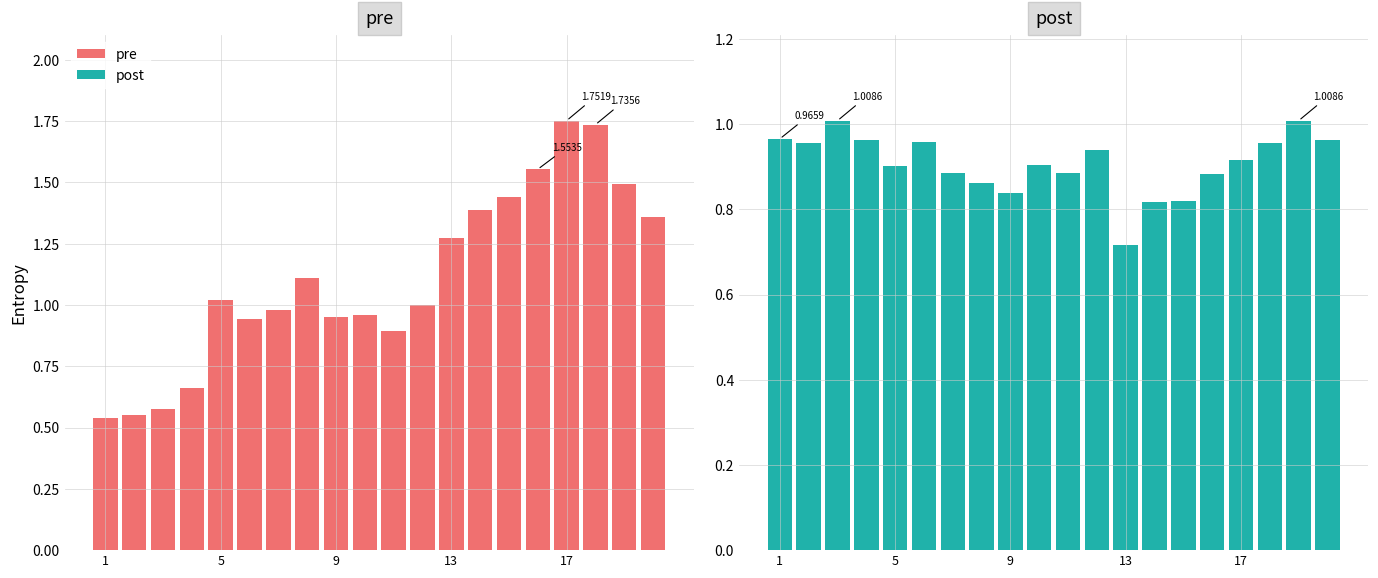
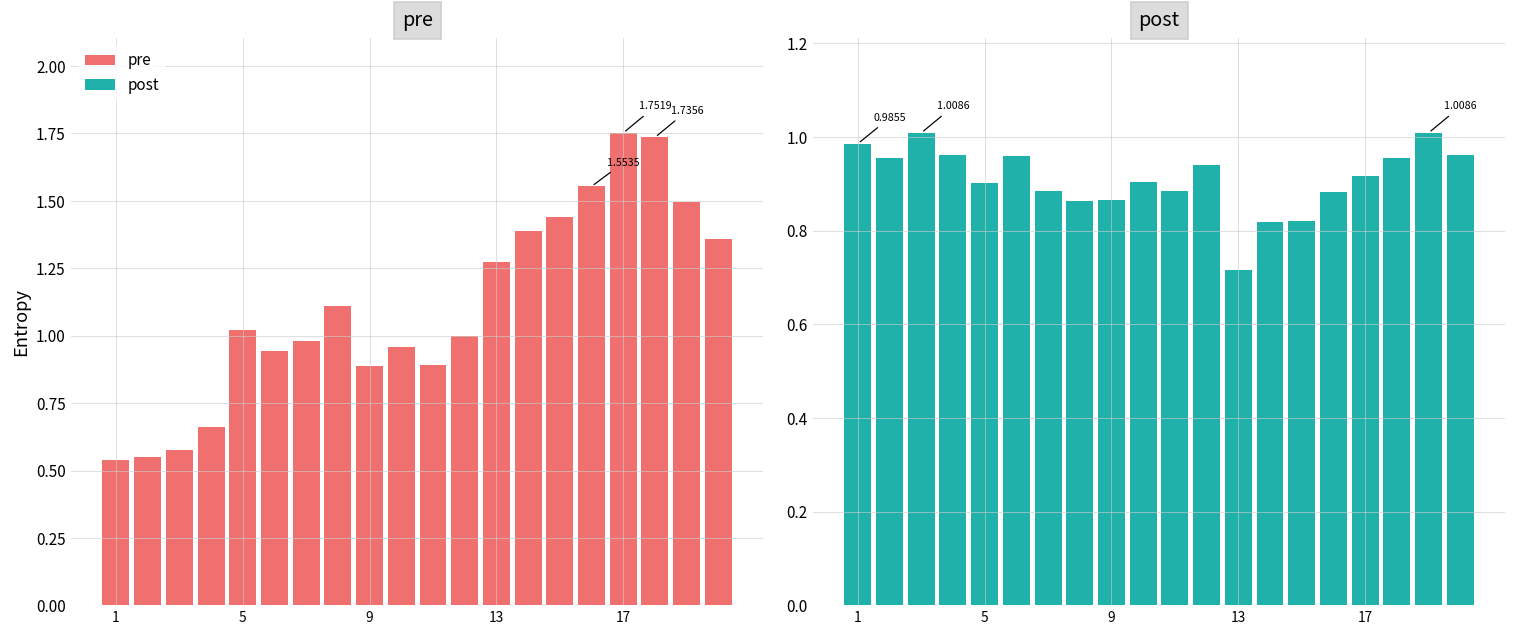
  {
    "pre": {
      "1": 0.54,
      "5": 1.02,
-     "9": 0.95,
+     "9": 0.89,
      "13": 1.27
    },
    "post": {
-     "1": 0.9659,
-     "9": 0.84
+     "1": 0.9855,
+     "9": 0.87
    }
  }
